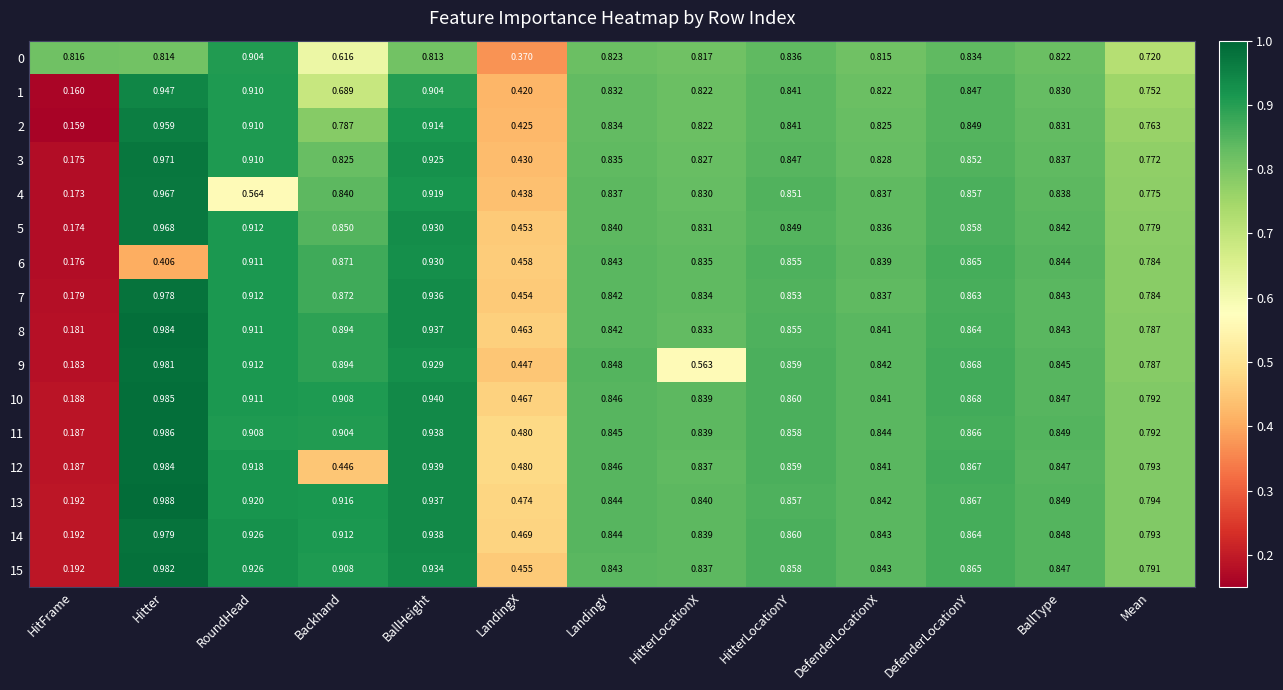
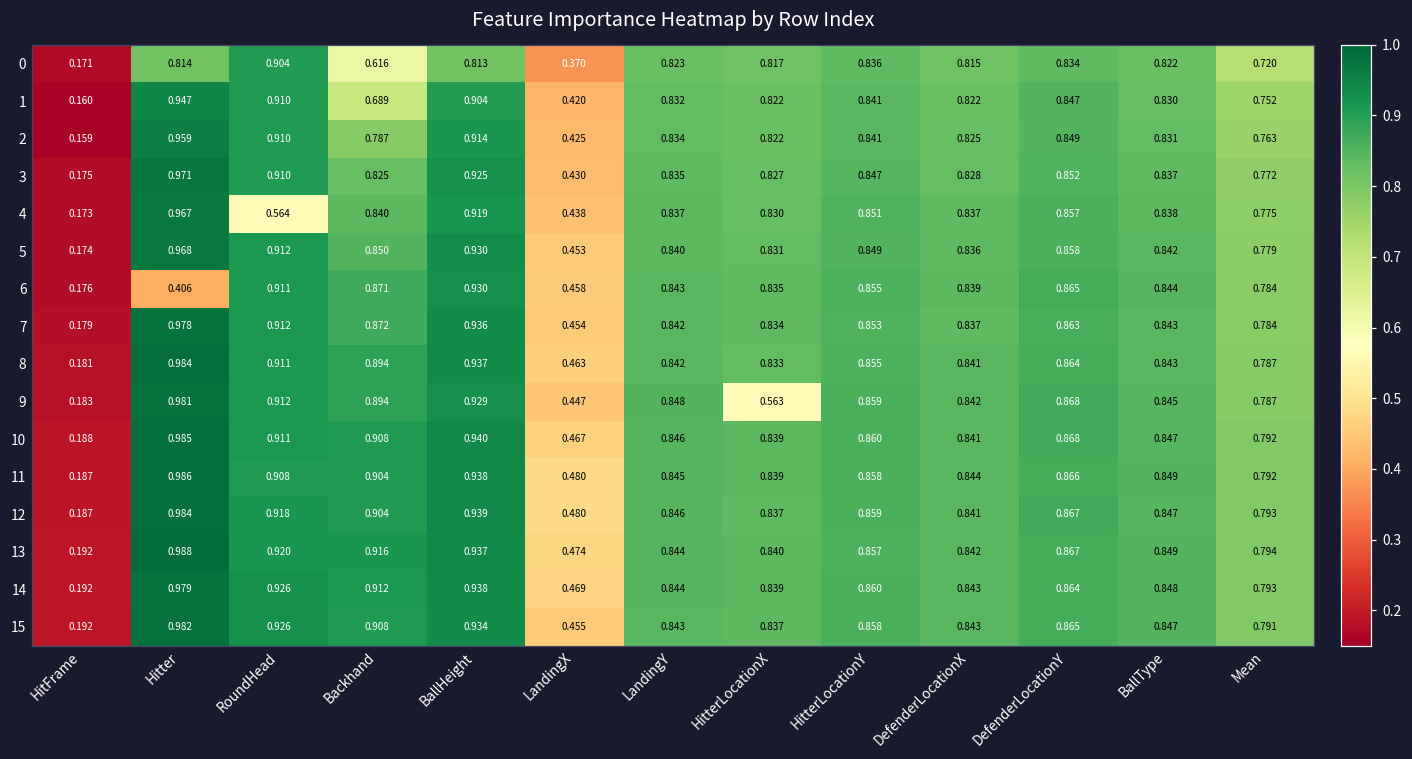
  {
    "0": {
-     "HitFrame": 0.816,
+     "HitFrame": 0.171,
      "Hitter": 0.814,
      "RoundHead": 0.904,
      "Backhand": 0.616,
      "BallHeight": 0.813,
      "LandingX": 0.370,
      "LandingY": 0.823,
      "HitterLocationX": 0.817,
      "HitterLocationY": 0.836,
      "DefenderLocationX": 0.815,
      "DefenderLocationY": 0.834,
      "BallType": 0.822,
      "Mean": 0.720
    },
    "12": {
      "HitFrame": 0.187,
      "Hitter": 0.984,
      "RoundHead": 0.918,
-     "Backhand": 0.446,
+     "Backhand": 0.904,
      "BallHeight": 0.939,
      "LandingX": 0.480,
      "LandingY": 0.846,
      "HitterLocationX": 0.837,
      "HitterLocationY": 0.859,
      "DefenderLocationX": 0.841,
      "DefenderLocationY": 0.867,
      "BallType": 0.847,
      "Mean": 0.793
    }
  }
